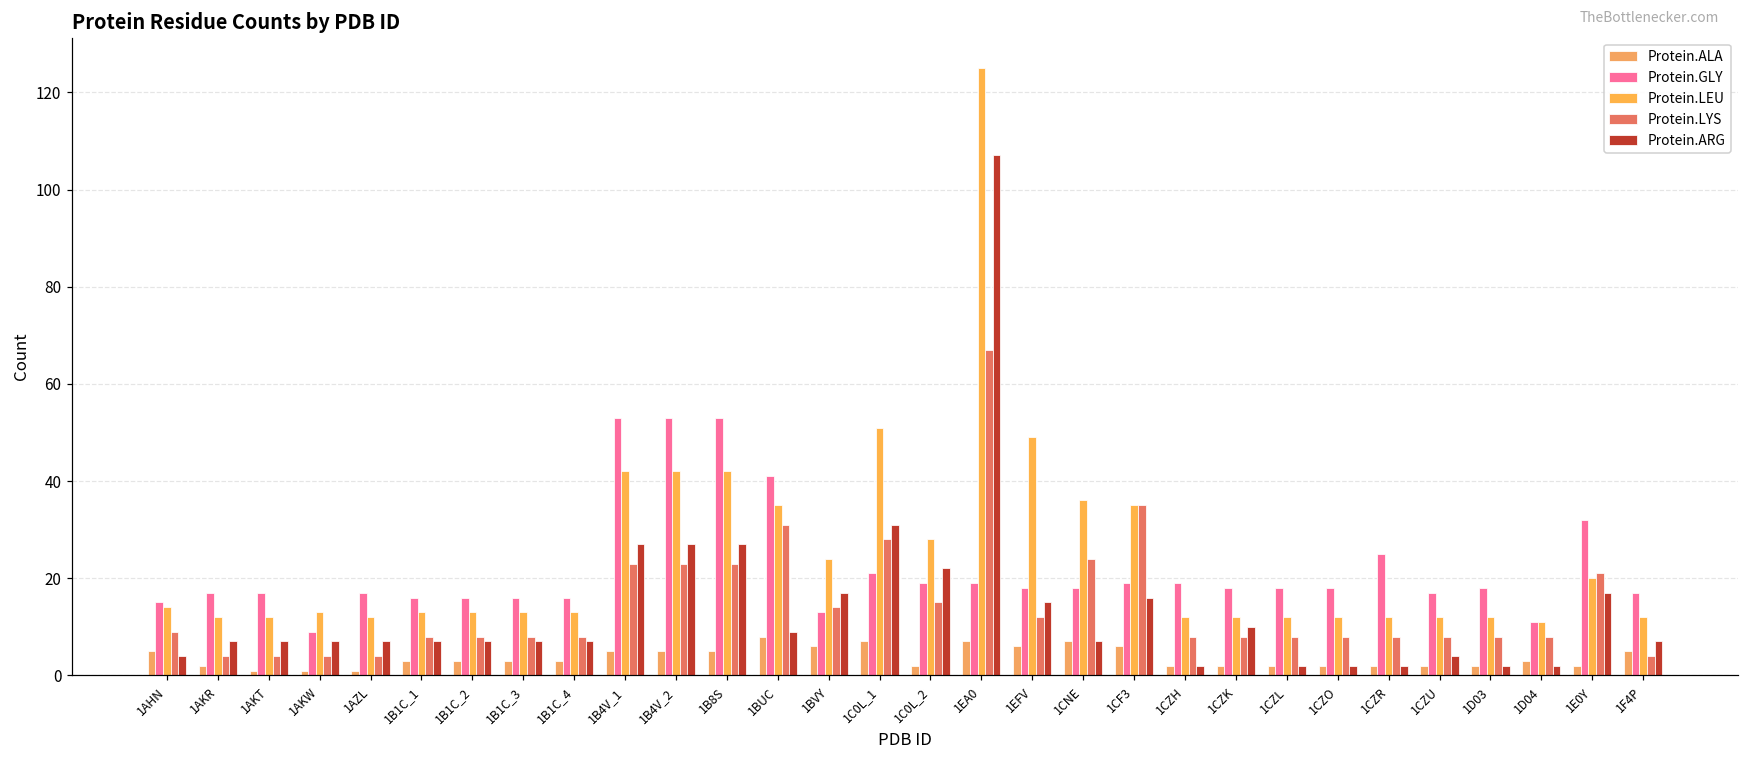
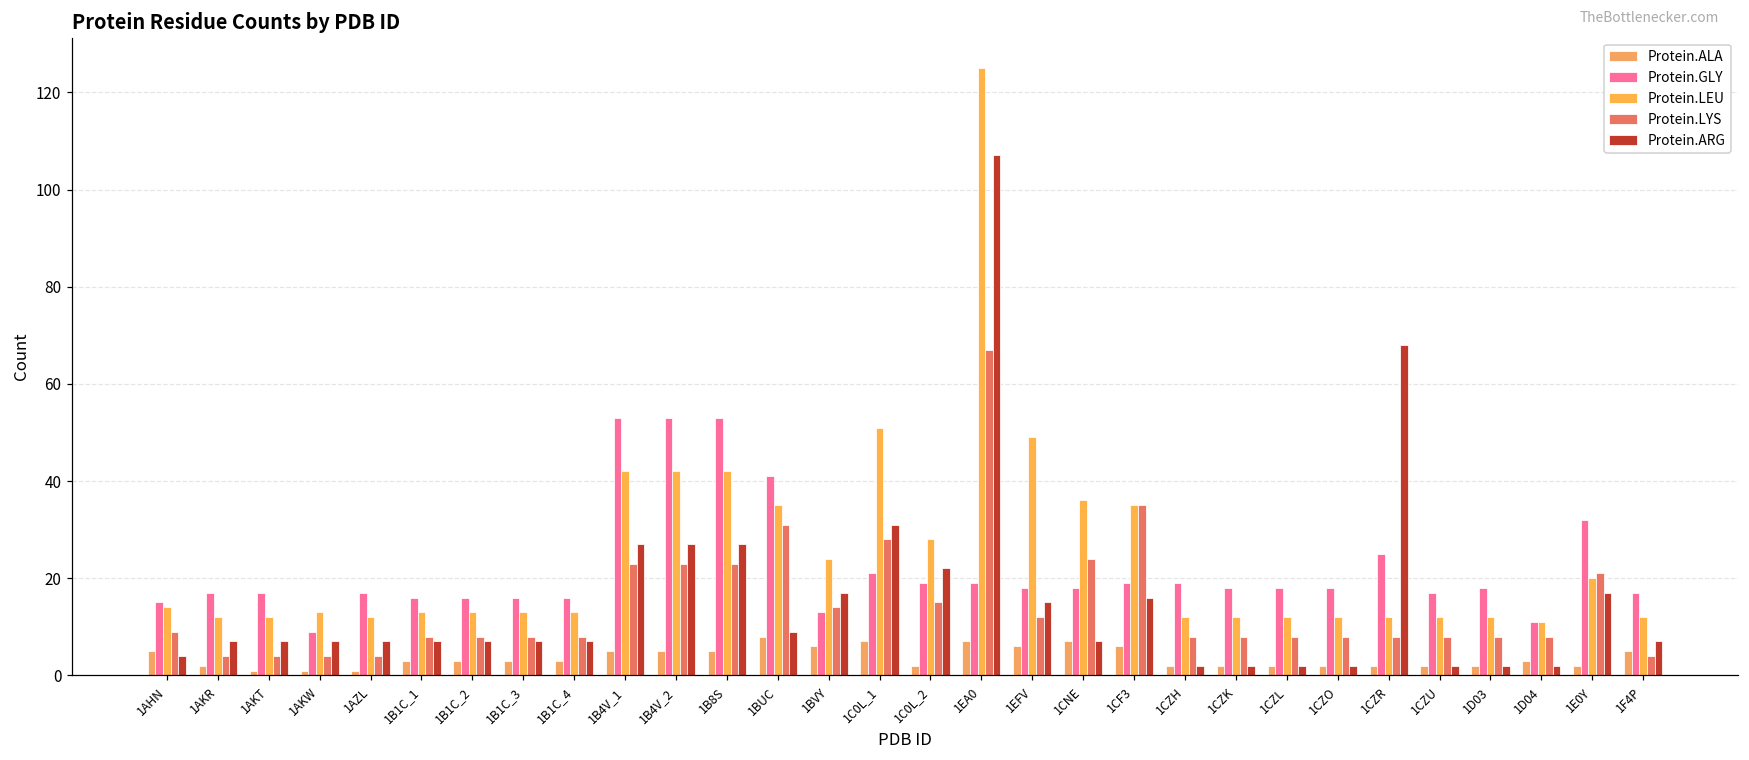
  {
    "Protein.GLY": {
      "1AHN": 15,
      "1AKR": 17,
      "1AKT": 17,
      "1AKW": 9,
      "1AZL": 17,
      "1B1C_1": 16,
      "1B1C_2": 16,
      "1B1C_3": 16,
      "1B1C_4": 16,
      "1B4V_1": 53,
      "1B4V_2": 53,
      "1B8S": 53,
      "1BUC": 41,
      "1BVY": 13,
      "1C0L_1": 21,
      "1C0L_2": 19,
      "1EA0": 19,
      "1EFV": 18,
      "1CNE": 18,
      "1CF3": 19,
      "1CZH": 19,
      "1CZK": 18,
      "1CZL": 18,
      "1CZO": 18,
      "1CZR": 25,
      "1CZU": 17,
      "1D03": 18,
      "1D04": 11,
      "1E0Y": 32,
      "1F4P": 17
    },
    "Protein.ARG": {
      "1AHN": 4,
      "1AKR": 7,
      "1AKT": 7,
      "1AKW": 7,
      "1AZL": 7,
      "1B1C_1": 7,
      "1B1C_2": 7,
      "1B1C_3": 7,
      "1B1C_4": 7,
      "1B4V_1": 27,
      "1B4V_2": 27,
      "1B8S": 27,
      "1BUC": 9,
      "1BVY": 17,
      "1C0L_1": 31,
      "1C0L_2": 22,
      "1EA0": 107,
      "1EFV": 15,
      "1CNE": 7,
      "1CF3": 16,
      "1CZH": 2,
-     "1CZK": 10,
+     "1CZK": 2,
      "1CZL": 2,
      "1CZO": 2,
-     "1CZR": 2,
-     "1CZU": 4,
+     "1CZR": 68,
+     "1CZU": 2,
      "1D03": 2,
      "1D04": 2,
      "1E0Y": 17,
      "1F4P": 7
    }
  }
